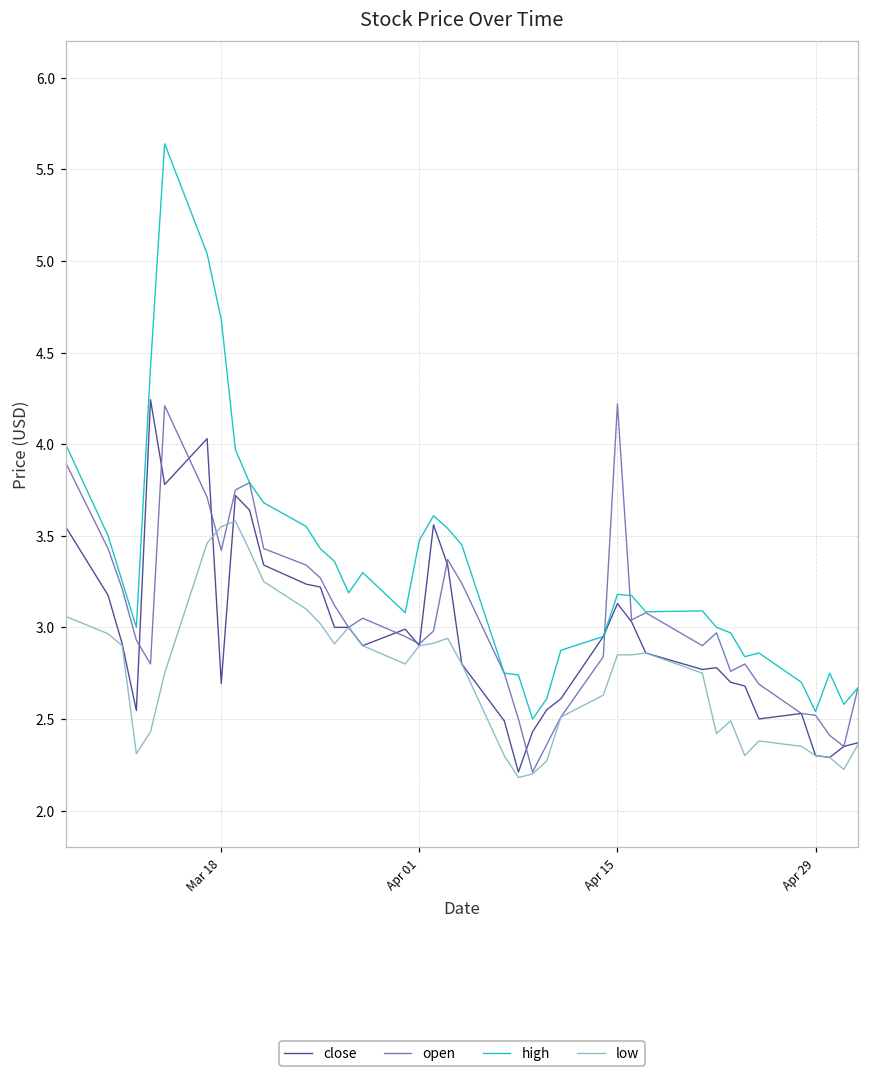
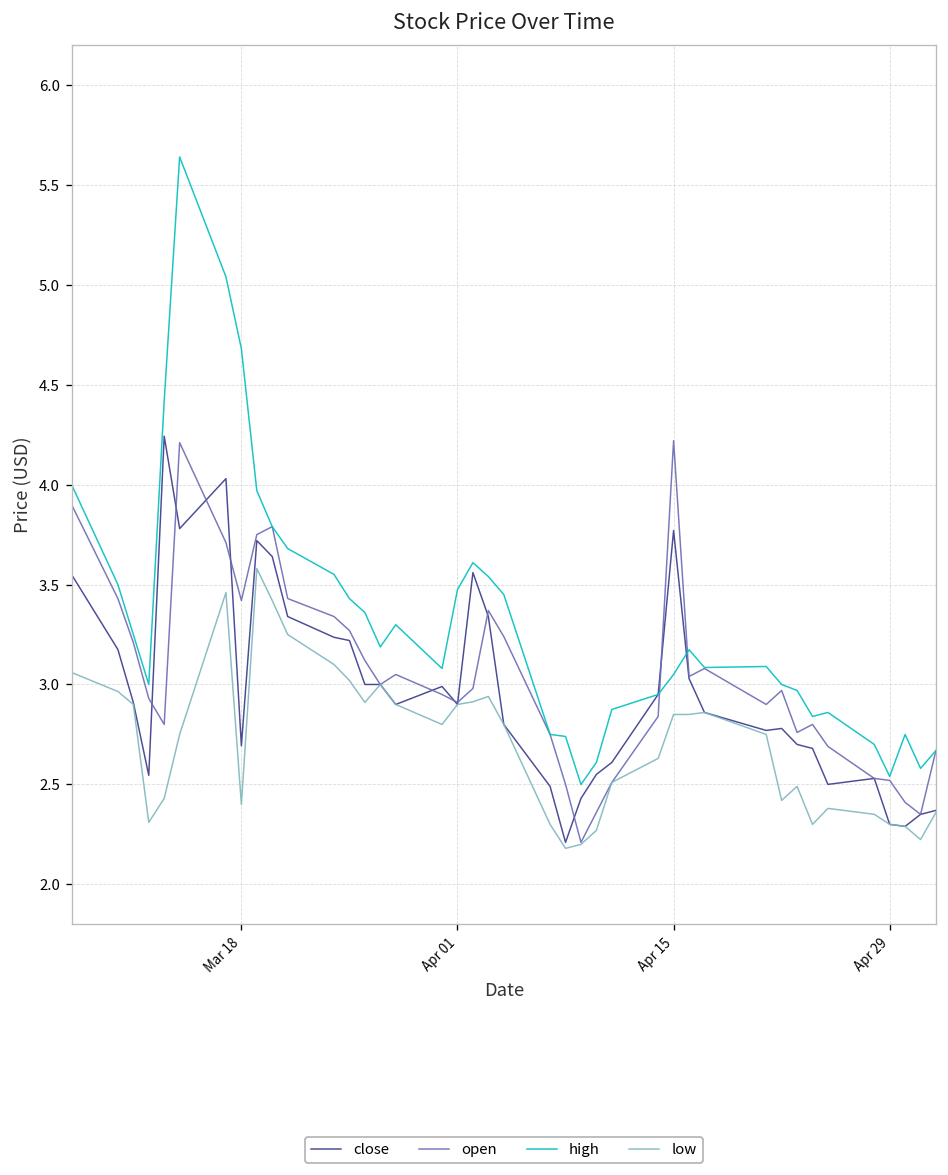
  {
    "close": {
      "Mar 18": 2.69,
-     "Apr 15": 3.13
+     "Apr 15": 3.77
    },
    "open": {
      "Mar 18": 3.42,
      "Apr 15": 4.22,
      "Apr 29": 2.52
    },
    "high": {
      "Mar 18": 4.68,
      "Apr 01": 3.47,
-     "Apr 15": 3.18,
+     "Apr 15": 3.05,
      "Apr 29": 2.54
    },
    "low": {
-     "Mar 18": 3.55,
+     "Mar 18": 2.40,
      "Apr 15": 2.85
    }
  }
